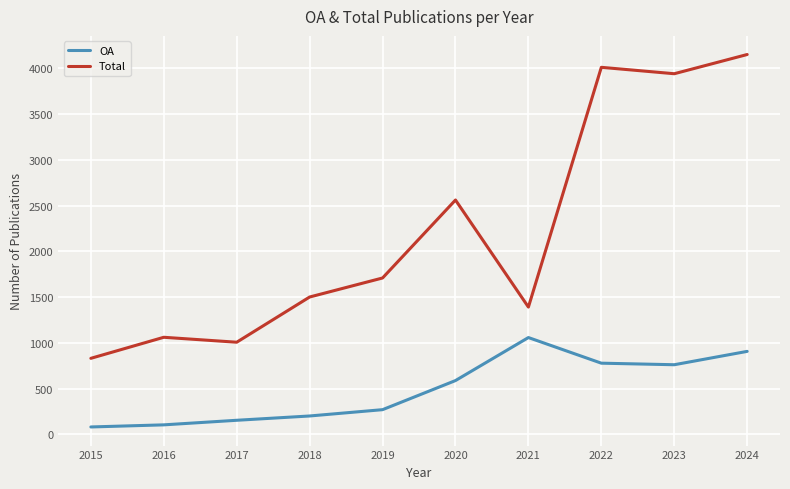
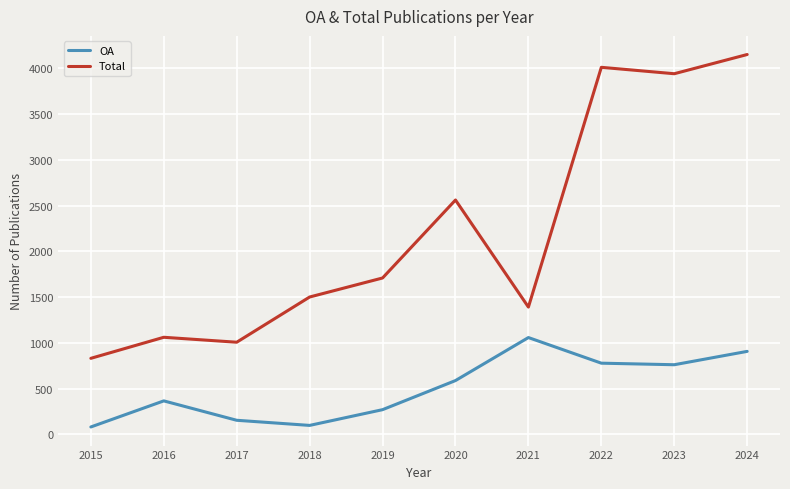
  {
    "OA": {
      "2015": 100,
-     "2016": 100,
+     "2016": 400,
      "2017": 200,
-     "2018": 200,
+     "2018": 100,
      "2019": 300,
      "2020": 600,
      "2021": 1100,
      "2022": 800,
      "2023": 800,
      "2024": 900
    },
    "Total": {
      "2015": 800,
      "2016": 1100,
      "2017": 1000,
      "2018": 1500,
      "2019": 1700,
      "2020": 2600,
      "2021": 1400,
      "2022": 4000,
      "2023": 3900,
      "2024": 4200
    }
  }
